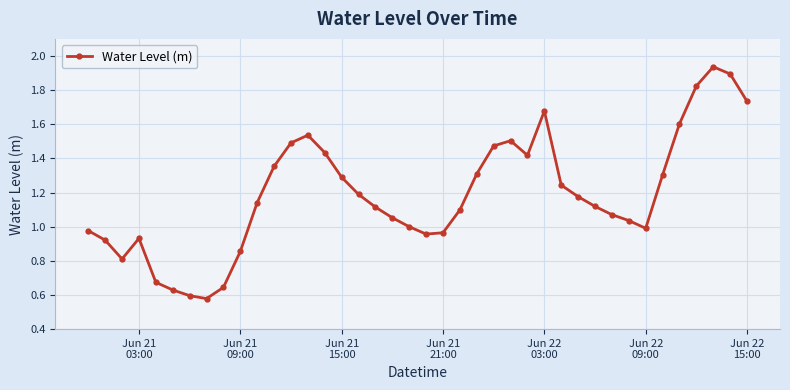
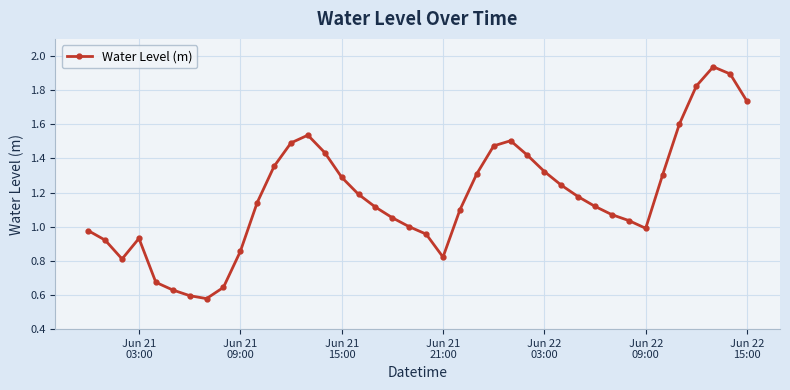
  {
    "Jun 21 03:00": 0.93,
    "Jun 21 09:00": 0.85,
    "Jun 21 15:00": 1.29,
-   "Jun 21 21:00": 0.96,
-   "Jun 22 03:00": 1.68,
+   "Jun 21 21:00": 0.82,
+   "Jun 22 03:00": 1.32,
    "Jun 22 09:00": 0.99,
    "Jun 22 15:00": 1.73
  }
